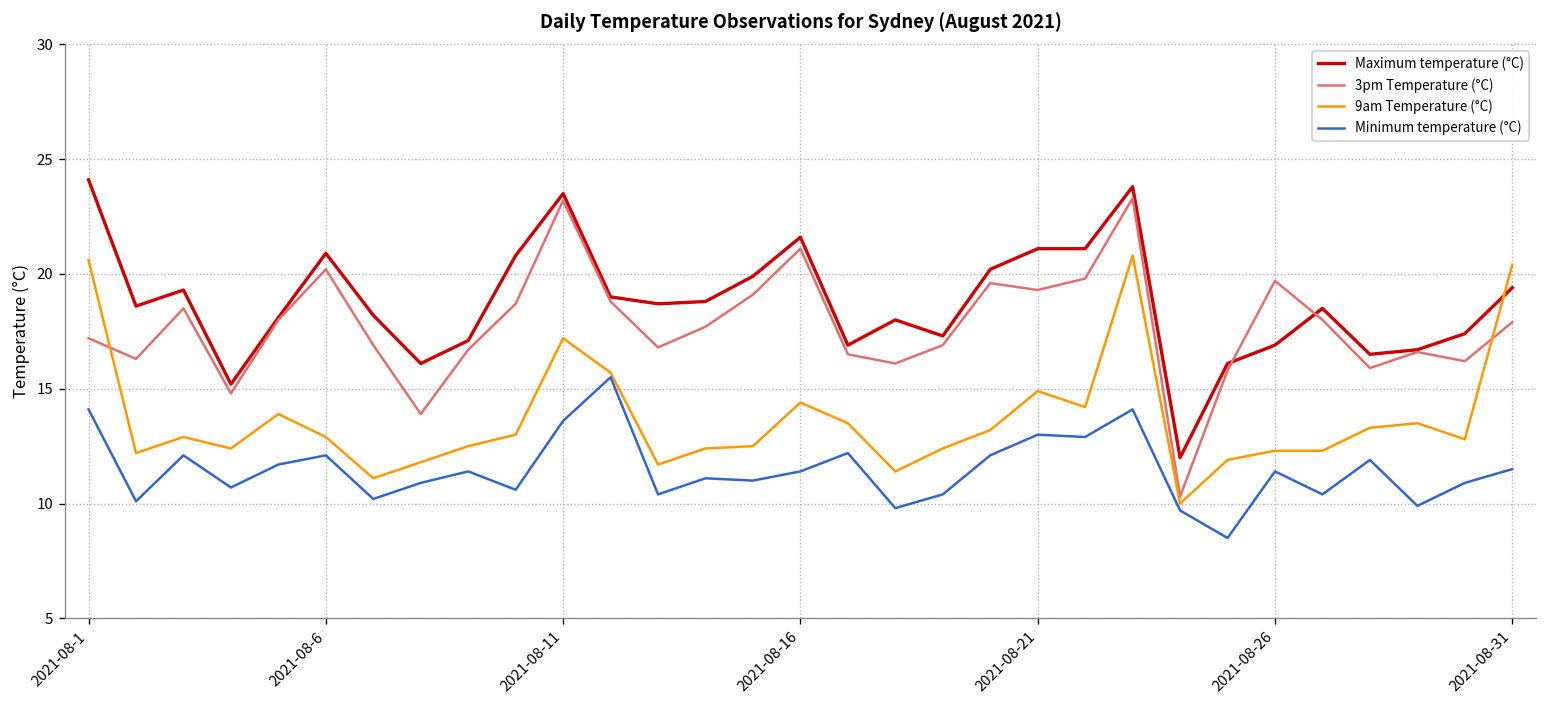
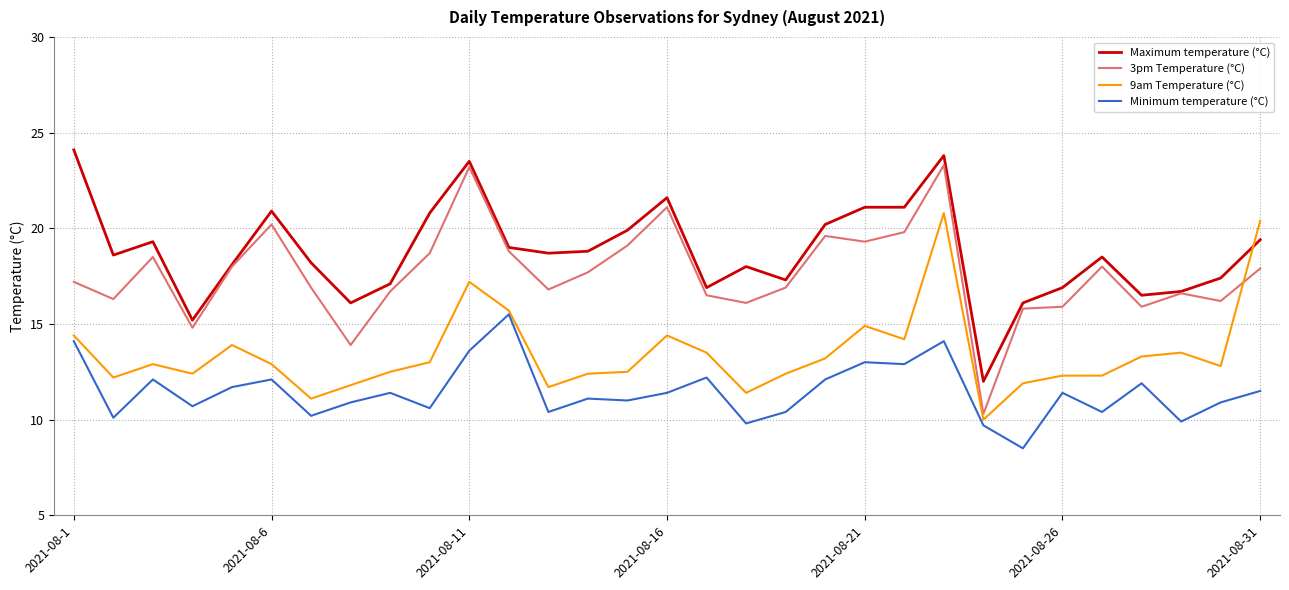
  {
    "Maximum temperature (°C)": {
      "2021-08-1": 24.1,
      "2021-08-6": 20.9,
      "2021-08-11": 23.5,
      "2021-08-16": 21.6,
      "2021-08-21": 21.1,
      "2021-08-26": 16.9,
      "2021-08-31": 19.4
    },
    "3pm Temperature (°C)": {
      "2021-08-1": 17.2,
      "2021-08-6": 20.2,
      "2021-08-11": 23.2,
      "2021-08-16": 21.1,
      "2021-08-21": 19.3,
-     "2021-08-26": 19.7,
+     "2021-08-26": 15.9,
      "2021-08-31": 17.9
    },
    "9am Temperature (°C)": {
-     "2021-08-1": 20.6,
+     "2021-08-1": 14.4,
      "2021-08-6": 12.9,
      "2021-08-11": 17.2,
      "2021-08-16": 14.4,
      "2021-08-21": 14.9,
      "2021-08-26": 12.3,
      "2021-08-31": 20.4
    },
    "Minimum temperature (°C)": {
      "2021-08-1": 14.1,
      "2021-08-6": 12.1,
      "2021-08-11": 13.6,
      "2021-08-16": 11.4,
      "2021-08-21": 13.0,
      "2021-08-26": 11.4,
      "2021-08-31": 11.5
    }
  }
